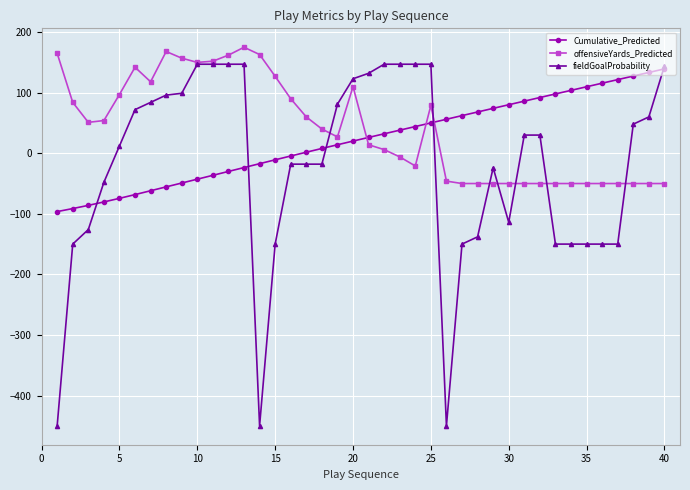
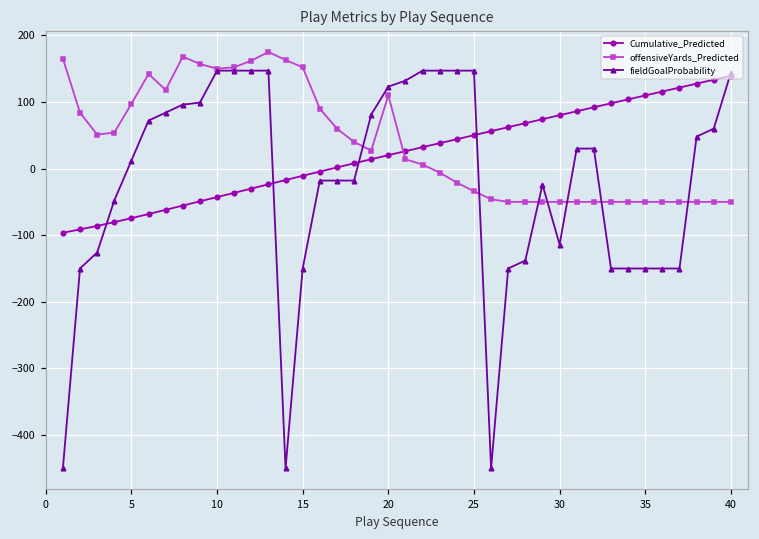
  {
    "offensiveYards_Predicted": {
      "5": 100,
-     "15": 130,
+     "15": 150,
      "20": 110,
-     "25": 80,
+     "25": -30,
      "30": -50,
      "35": -50,
      "40": -50
    }
  }
